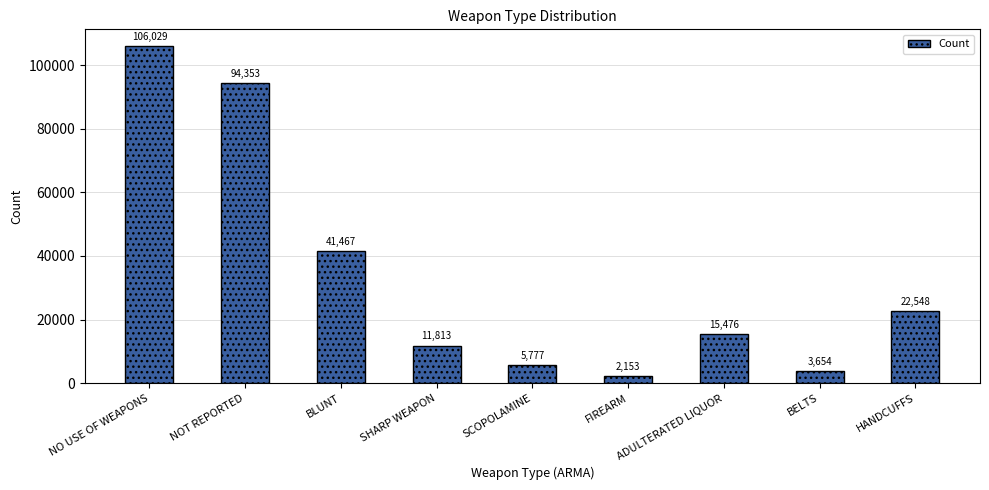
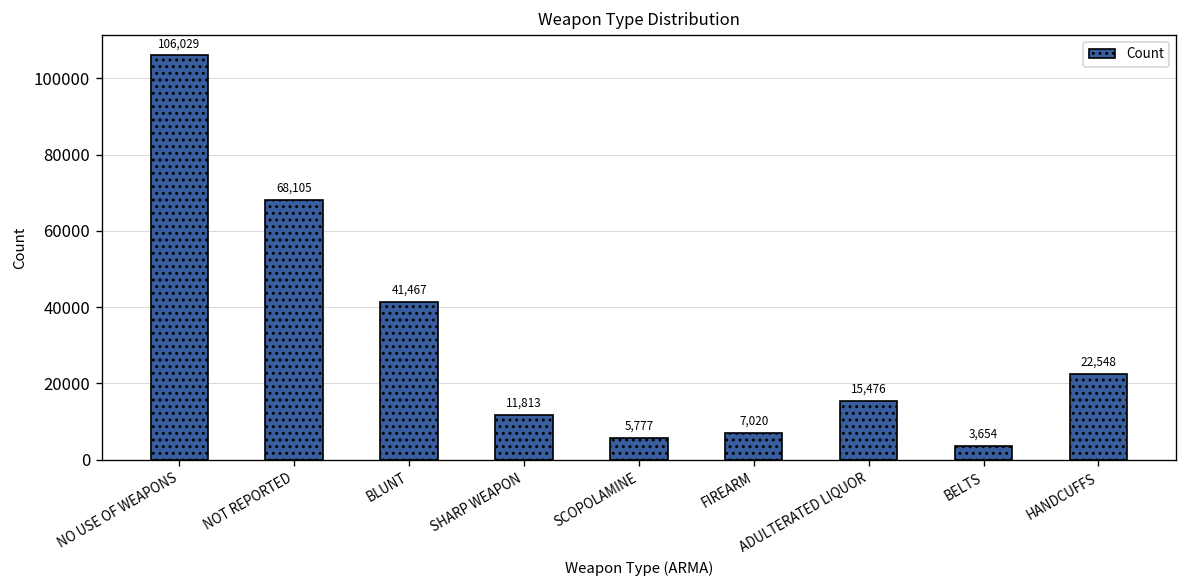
  {
    "NO USE OF WEAPONS": "106,029",
-   "NOT REPORTED": "94,353",
+   "NOT REPORTED": "68,105",
    "BLUNT": "41,467",
    "SHARP WEAPON": "11,813",
    "SCOPOLAMINE": "5,777",
-   "FIREARM": "2,153",
+   "FIREARM": "7,020",
    "ADULTERATED LIQUOR": "15,476",
    "BELTS": "3,654",
    "HANDCUFFS": "22,548"
  }
